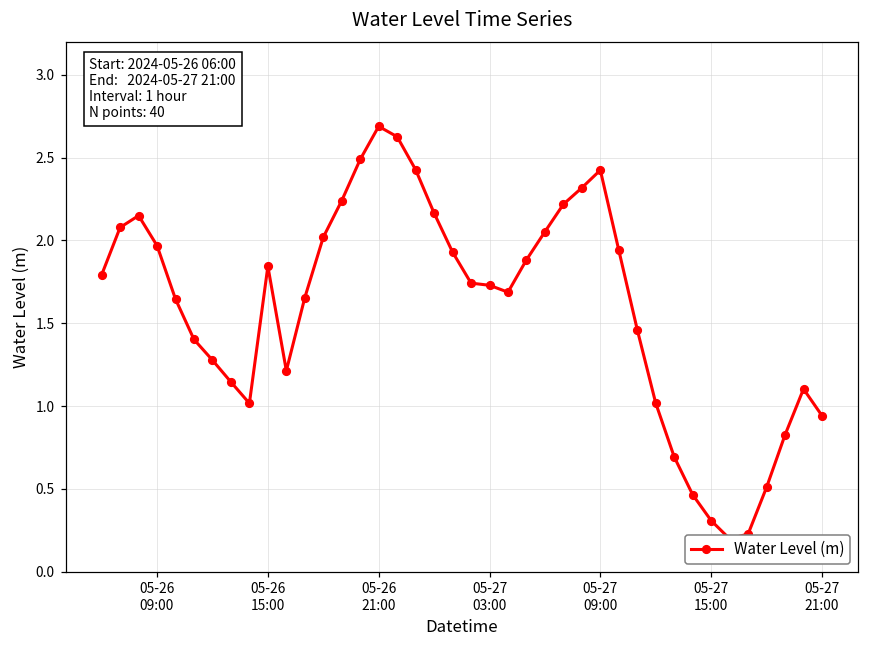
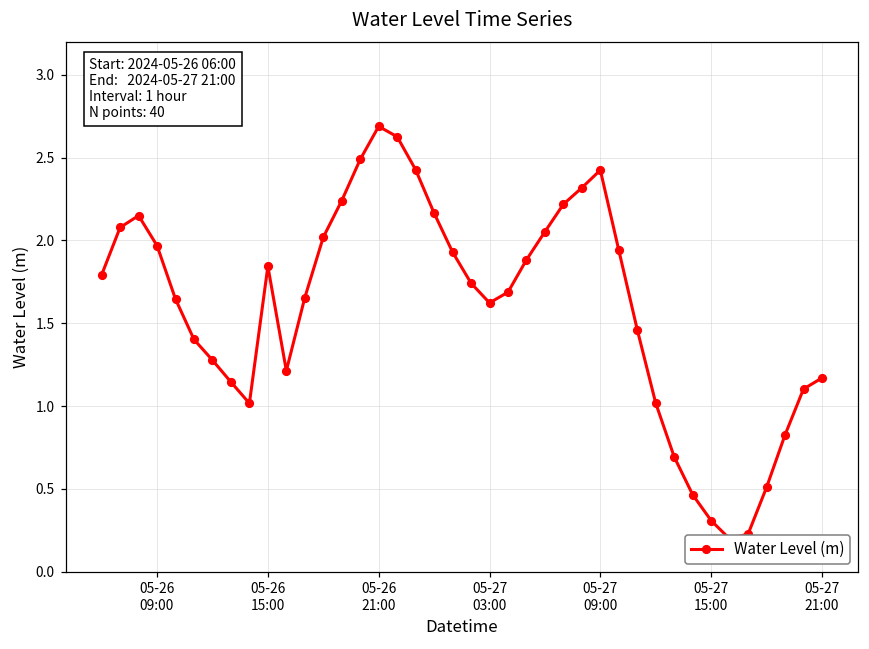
  {
    "05-26 09:00": 1.97,
    "05-26 15:00": 1.84,
    "05-26 21:00": 2.69,
-   "05-27 03:00": 1.73,
+   "05-27 03:00": 1.62,
    "05-27 09:00": 2.42,
    "05-27 15:00": 0.31,
-   "05-27 21:00": 0.94
+   "05-27 21:00": 1.17
  }
